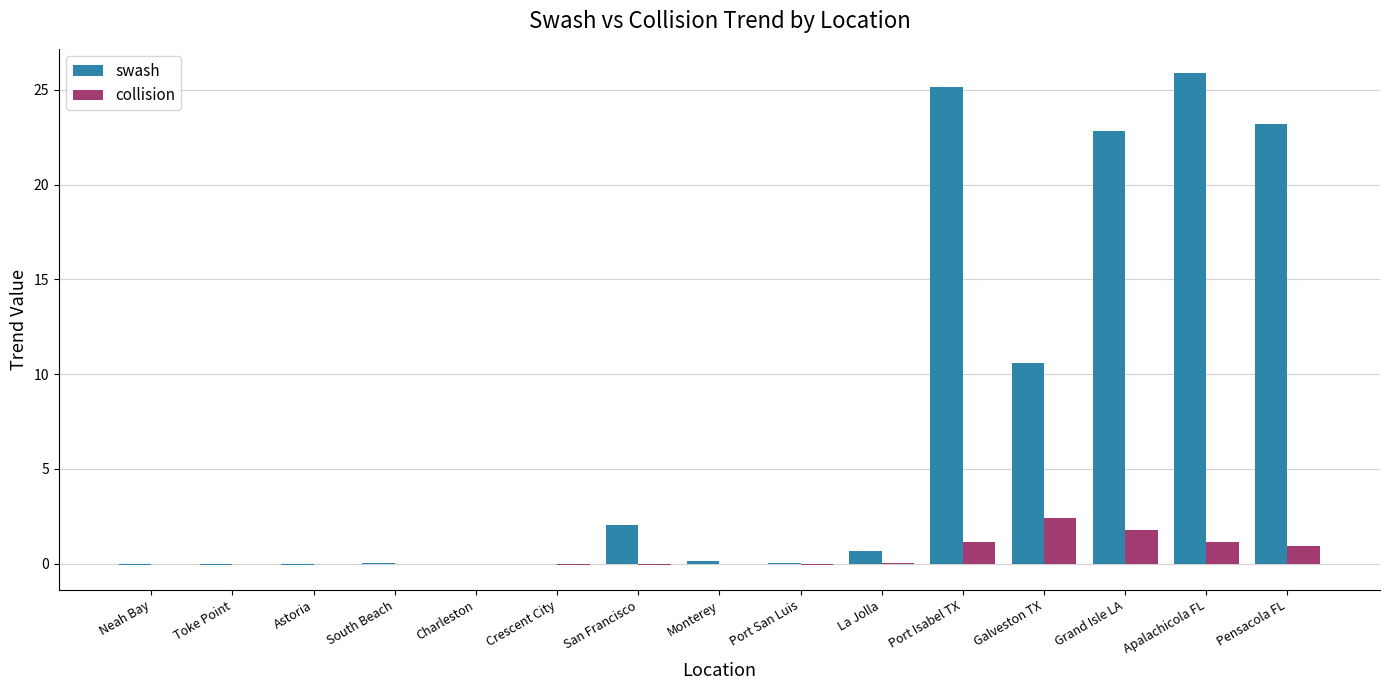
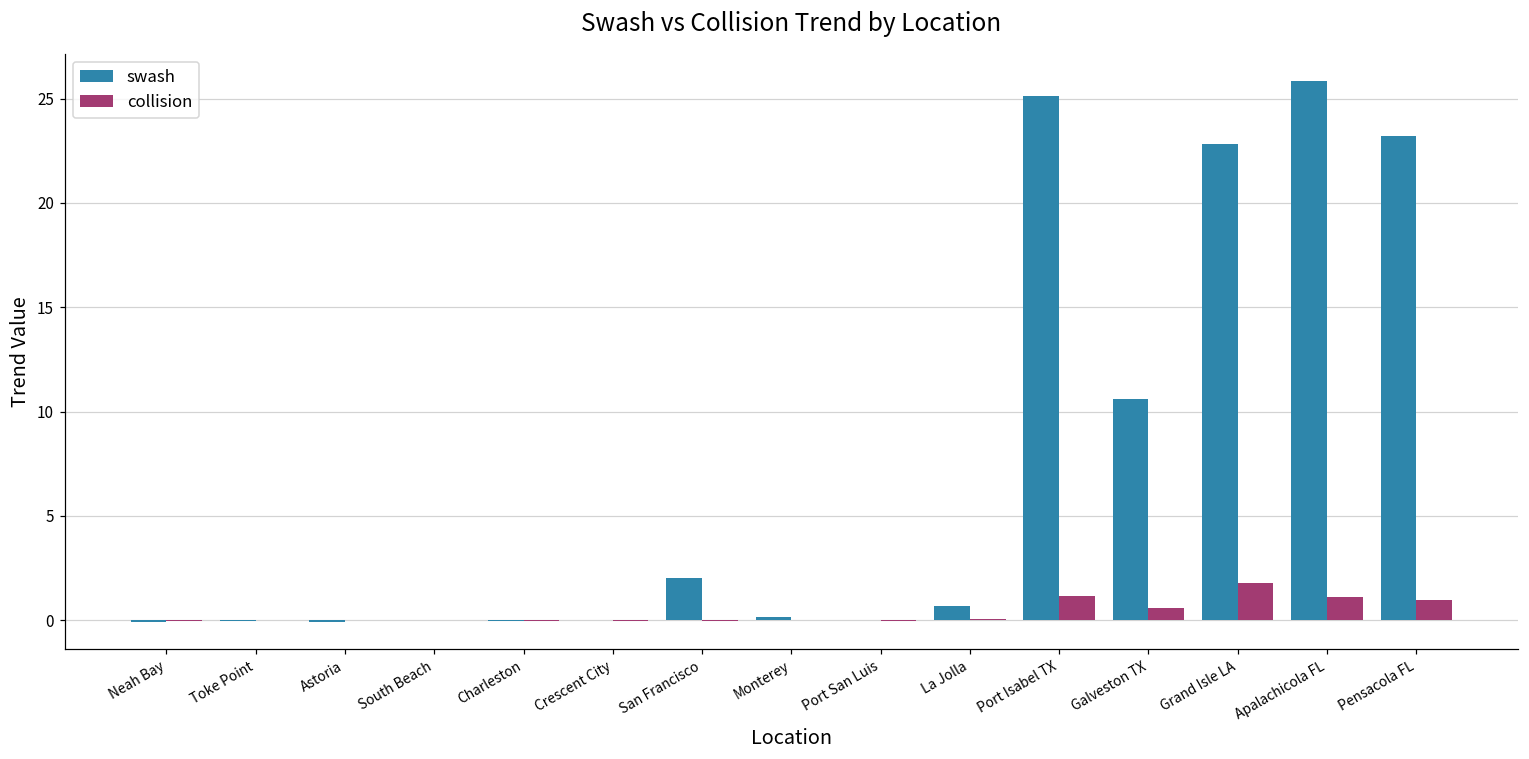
  {
    "swash": {
      "San Francisco": 2.0,
      "Monterey": 0.1,
      "La Jolla": 0.7,
      "Port Isabel TX": 25.2,
      "Galveston TX": 10.6,
      "Grand Isle LA": 22.8,
      "Apalachicola FL": 25.9,
      "Pensacola FL": 23.2
    },
    "collision": {
      "Port Isabel TX": 1.1,
-     "Galveston TX": 2.4,
+     "Galveston TX": 0.6,
      "Grand Isle LA": 1.8,
      "Apalachicola FL": 1.1,
      "Pensacola FL": 0.9
    }
  }
